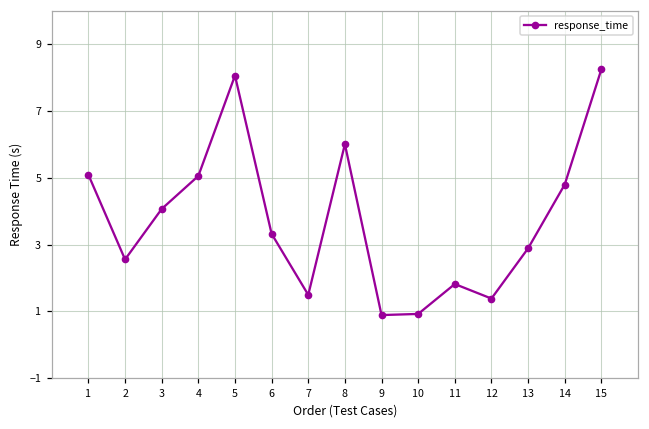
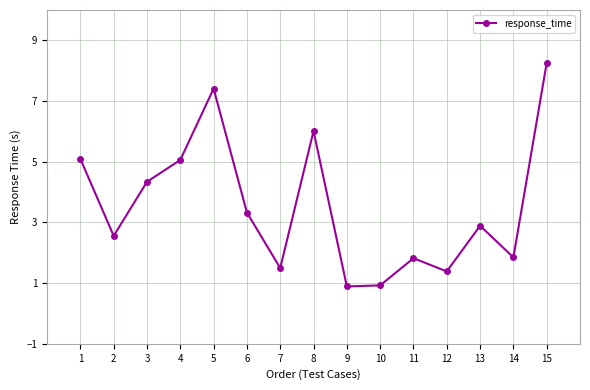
  {
    "1": 5.1,
    "2": 2.6,
-   "3": 4.1,
+   "3": 4.3,
    "4": 5.1,
-   "5": 8.1,
+   "5": 7.4,
    "6": 3.3,
    "7": 1.5,
    "8": 6.0,
    "9": 0.9,
    "10": 0.9,
    "11": 1.8,
    "12": 1.4,
    "13": 2.9,
-   "14": 4.8,
+   "14": 1.8,
    "15": 8.3
  }
